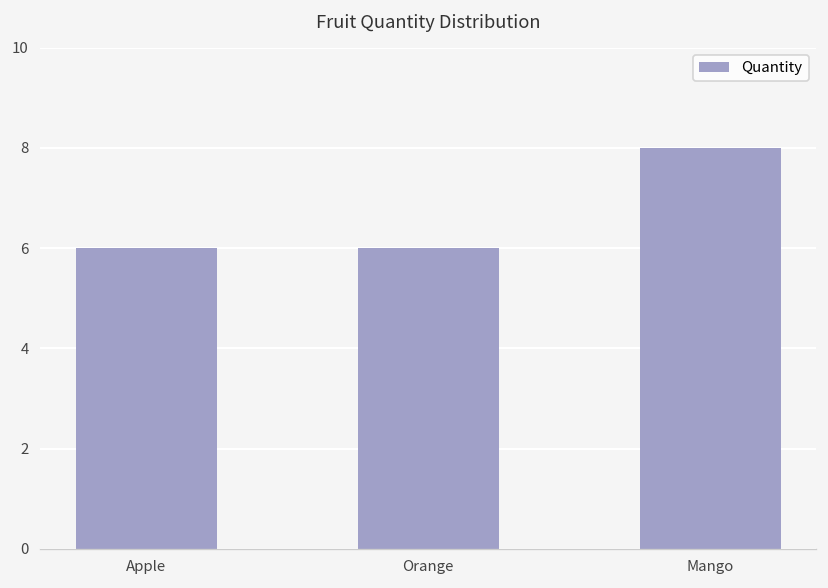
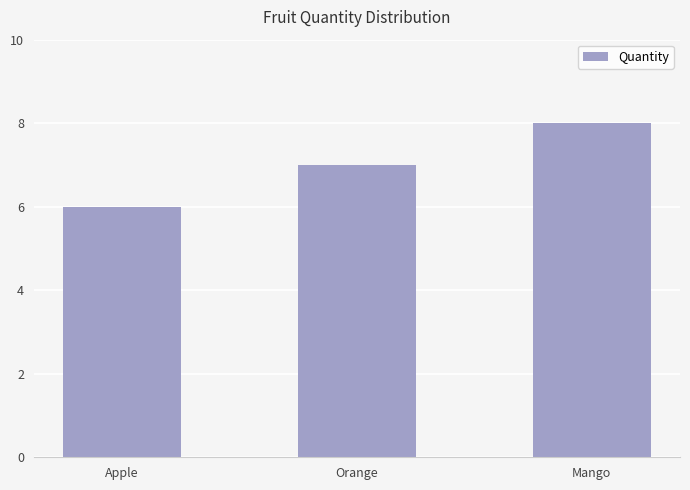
  {
    "Apple": 6,
-   "Orange": 6,
+   "Orange": 7,
    "Mango": 8
  }
